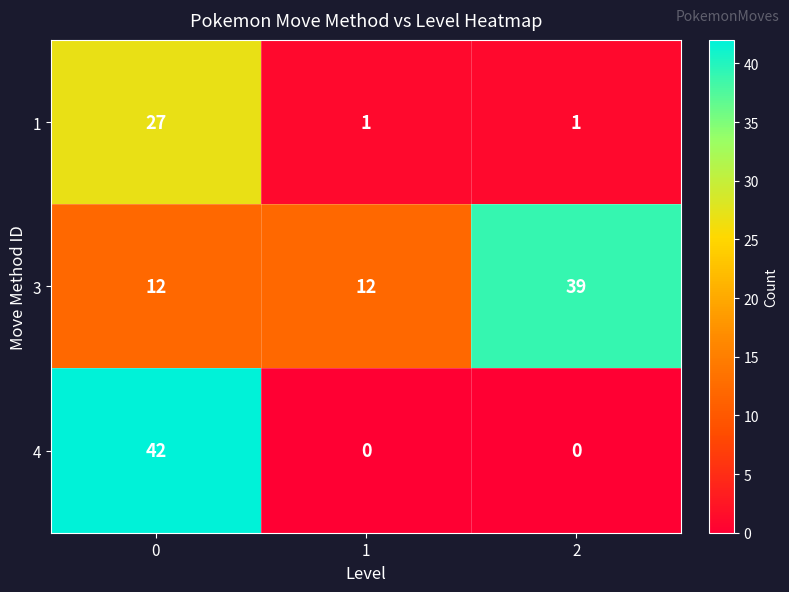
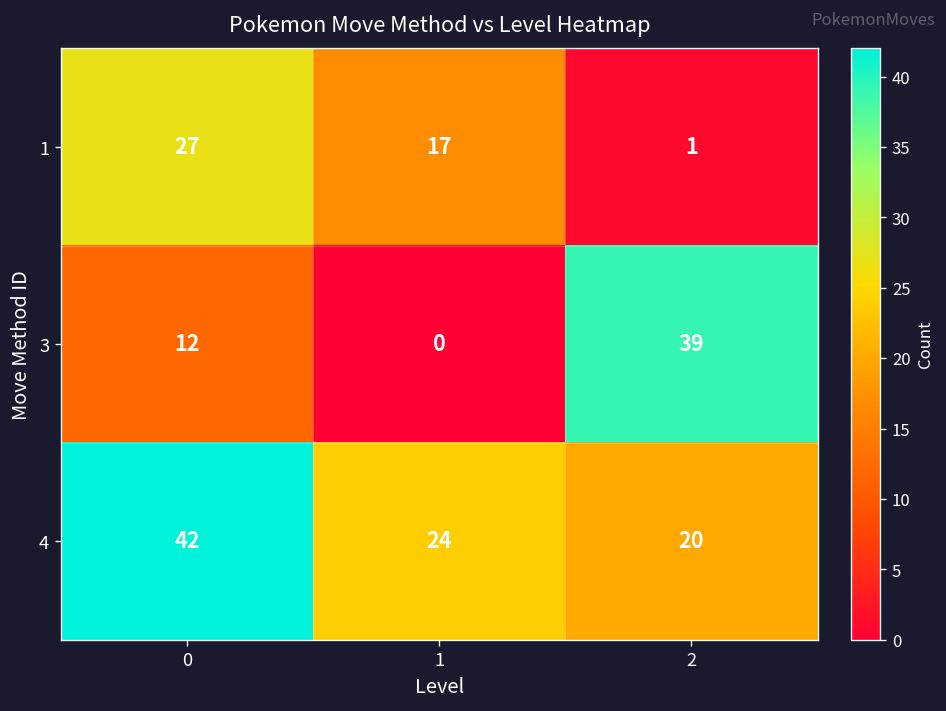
  {
    "1": {
      "0": 27,
-     "1": 1,
+     "1": 17,
      "2": 1
    },
    "3": {
      "0": 12,
-     "1": 12,
+     "1": 0,
      "2": 39
    },
    "4": {
      "0": 42,
-     "1": 0,
-     "2": 0
+     "1": 24,
+     "2": 20
    }
  }
